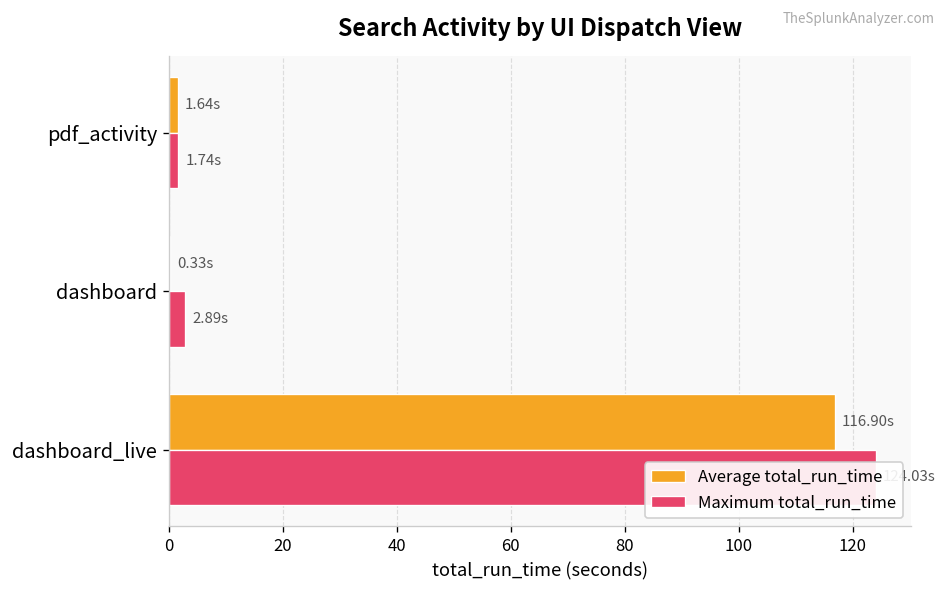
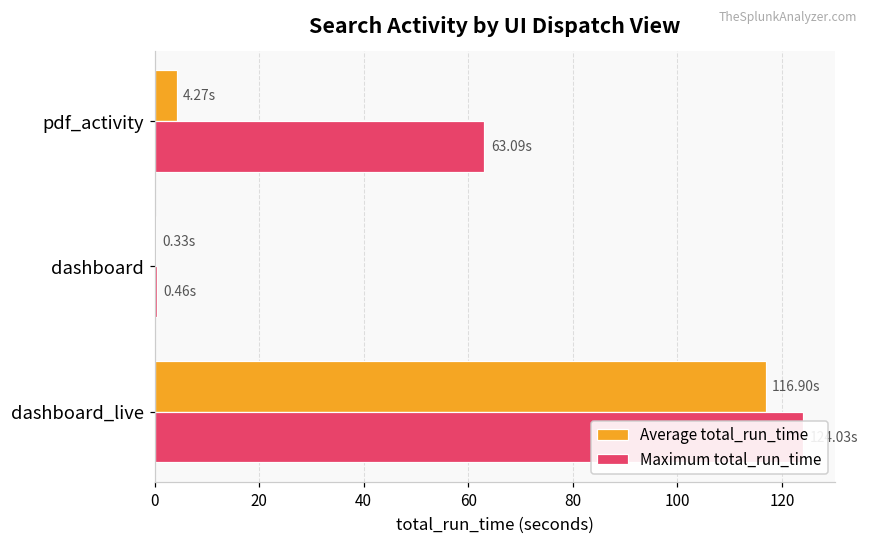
  {
    "Average total_run_time": {
-     "pdf_activity": "1.64s",
+     "pdf_activity": "4.27s",
      "dashboard": "0.33s",
      "dashboard_live": "116.90s"
    },
    "Maximum total_run_time": {
-     "pdf_activity": "1.74s",
-     "dashboard": "2.89s"
+     "pdf_activity": "63.09s",
+     "dashboard": "0.46s"
    }
  }
